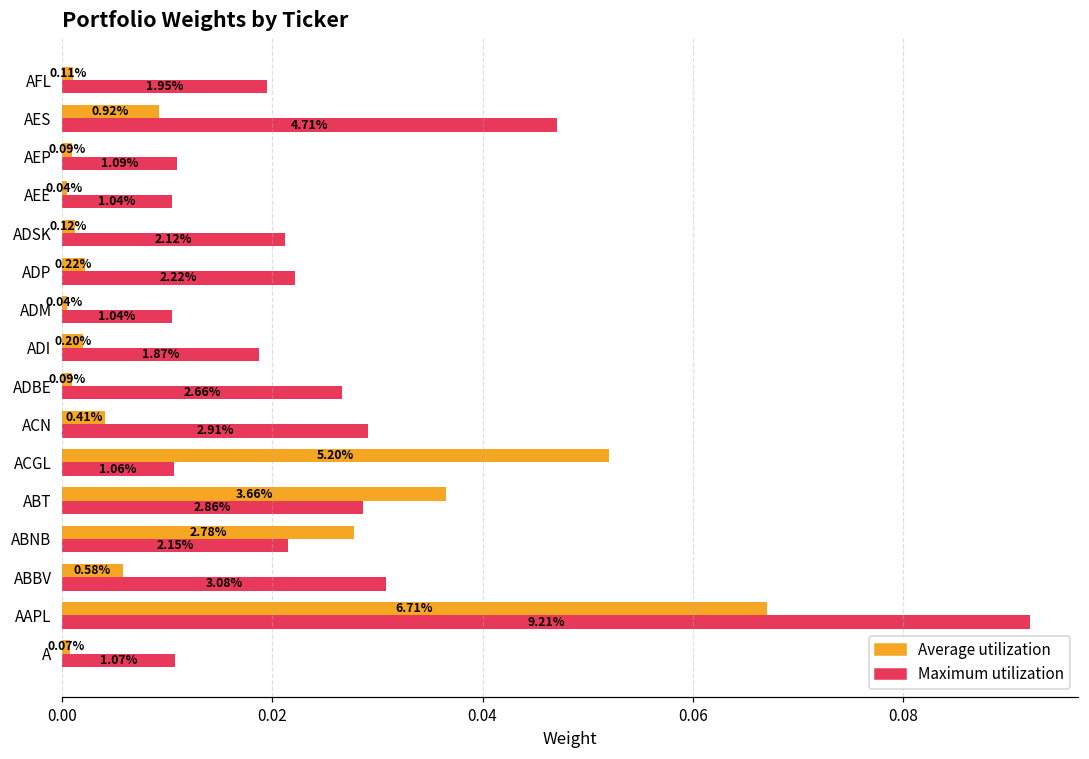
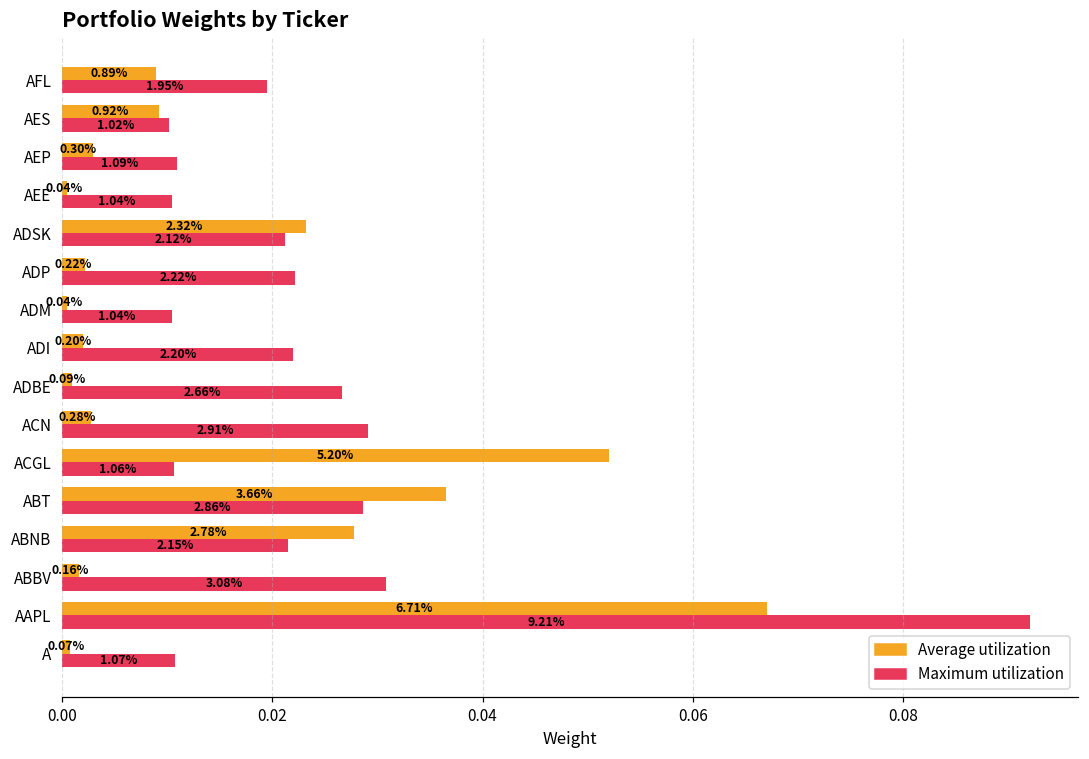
  {
    "Average utilization": {
-     "AFL": "0.11%",
+     "AFL": "0.89%",
      "AES": "0.92%",
-     "AEP": "0.09%",
+     "AEP": "0.30%",
      "AEE": "0.04%",
-     "ADSK": "0.12%",
+     "ADSK": "2.32%",
      "ADP": "0.22%",
      "ADM": "0.04%",
      "ADI": "0.20%",
      "ADBE": "0.09%",
-     "ACN": "0.41%",
+     "ACN": "0.28%",
      "ACGL": "5.20%",
      "ABT": "3.66%",
      "ABNB": "2.78%",
-     "ABBV": "0.58%",
+     "ABBV": "0.16%",
      "AAPL": "6.71%",
      "A": "0.07%"
    },
    "Maximum utilization": {
      "AFL": "1.95%",
-     "AES": "4.71%",
+     "AES": "1.02%",
      "AEP": "1.09%",
      "AEE": "1.04%",
      "ADSK": "2.12%",
      "ADP": "2.22%",
      "ADM": "1.04%",
-     "ADI": "1.87%",
+     "ADI": "2.20%",
      "ADBE": "2.66%",
      "ACN": "2.91%",
      "ACGL": "1.06%",
      "ABT": "2.86%",
      "ABNB": "2.15%",
      "ABBV": "3.08%",
      "AAPL": "9.21%",
      "A": "1.07%"
    }
  }
